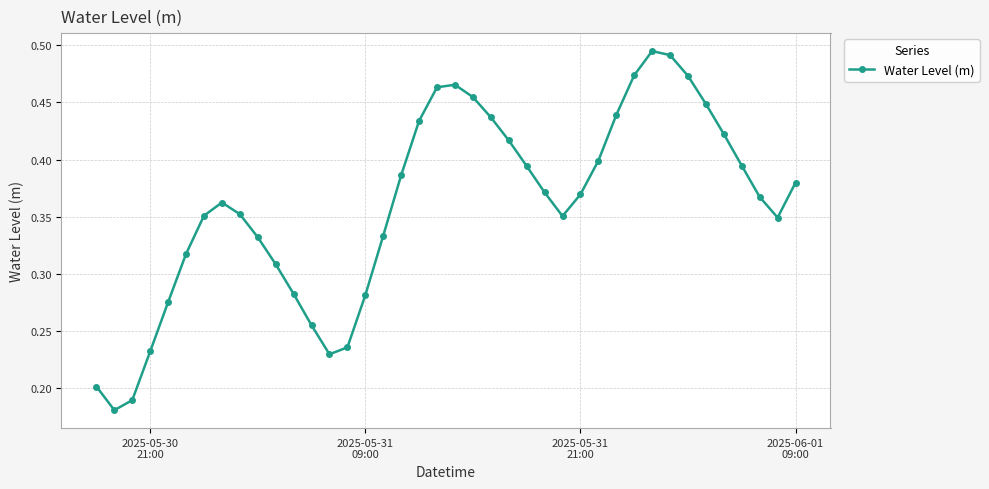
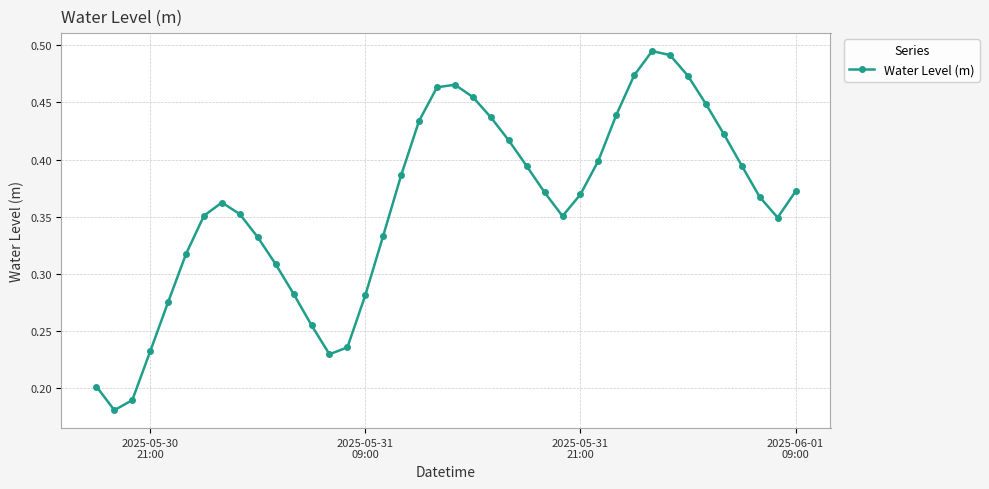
  {
    "2025-05-30 21:00": 0.232,
    "2025-05-31 09:00": 0.281,
    "2025-05-31 21:00": 0.370,
-   "2025-06-01 09:00": 0.380
+   "2025-06-01 09:00": 0.372
  }
